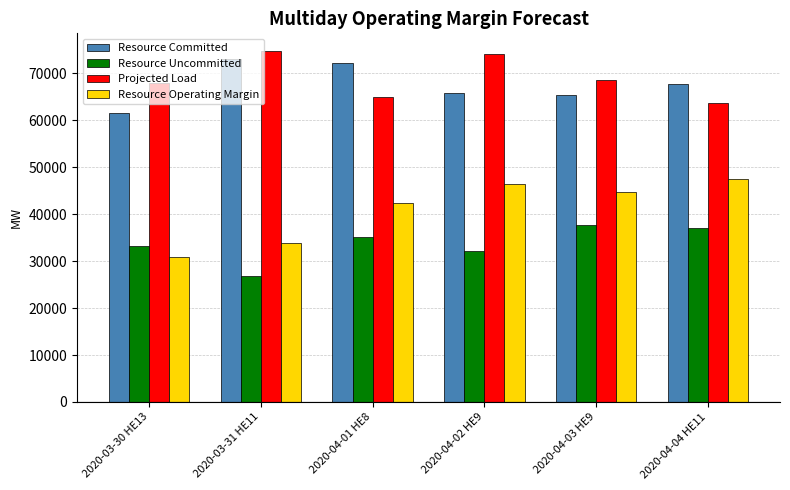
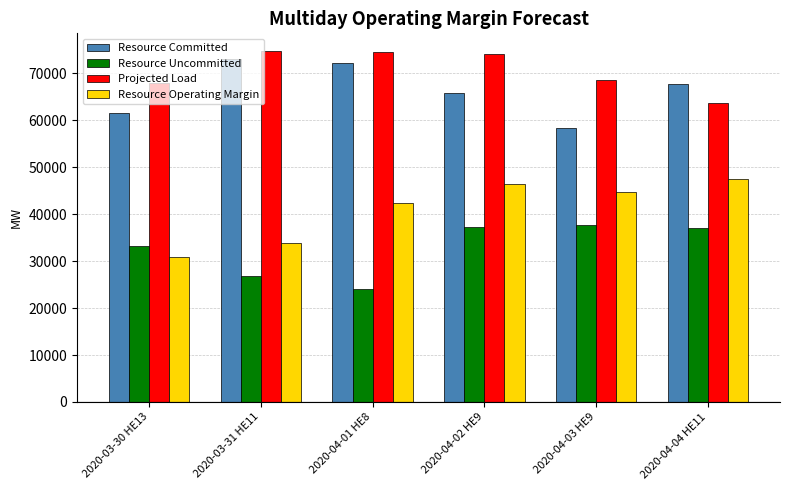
  {
    "Resource Committed": {
      "2020-03-30 HE13": 62000,
      "2020-04-01 HE8": 72000,
      "2020-04-02 HE9": 66000,
-     "2020-04-03 HE9": 65000,
+     "2020-04-03 HE9": 58000,
      "2020-04-04 HE11": 68000
    },
    "Resource Uncommitted": {
      "2020-03-30 HE13": 33000,
      "2020-03-31 HE11": 27000,
-     "2020-04-01 HE8": 35000,
-     "2020-04-02 HE9": 32000,
+     "2020-04-01 HE8": 24000,
+     "2020-04-02 HE9": 37000,
      "2020-04-03 HE9": 38000,
      "2020-04-04 HE11": 37000
    },
    "Projected Load": {
      "2020-03-31 HE11": 75000,
-     "2020-04-01 HE8": 65000,
+     "2020-04-01 HE8": 75000,
      "2020-04-02 HE9": 74000,
      "2020-04-03 HE9": 69000,
      "2020-04-04 HE11": 64000
    },
    "Resource Operating Margin": {
      "2020-03-30 HE13": 31000,
      "2020-03-31 HE11": 34000,
      "2020-04-01 HE8": 42000,
      "2020-04-02 HE9": 47000,
      "2020-04-03 HE9": 45000,
      "2020-04-04 HE11": 48000
    }
  }
